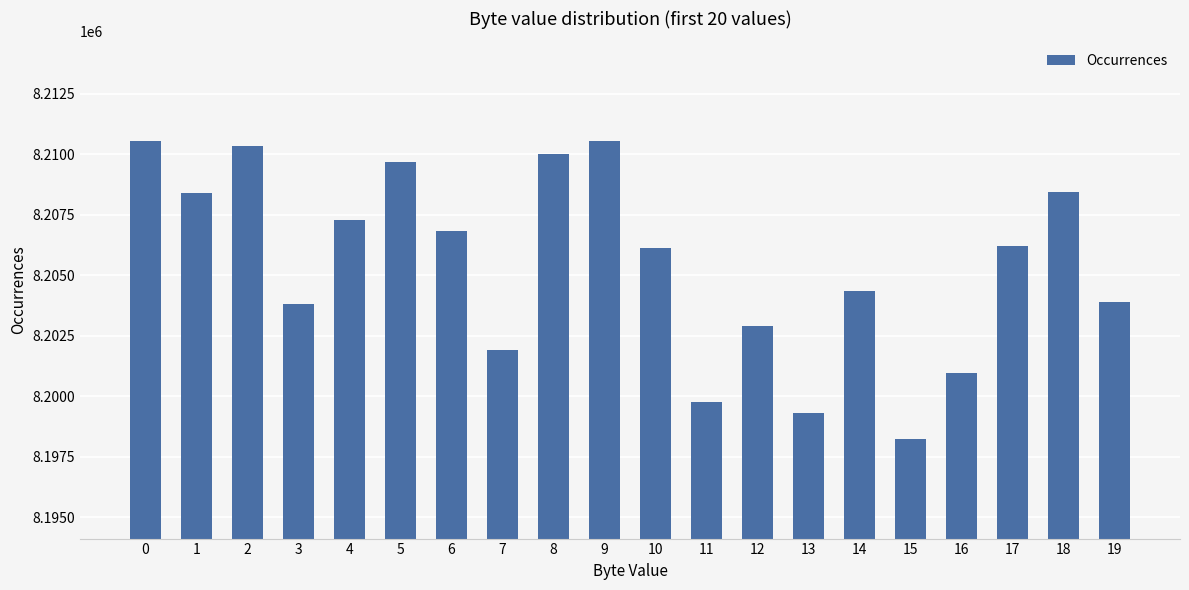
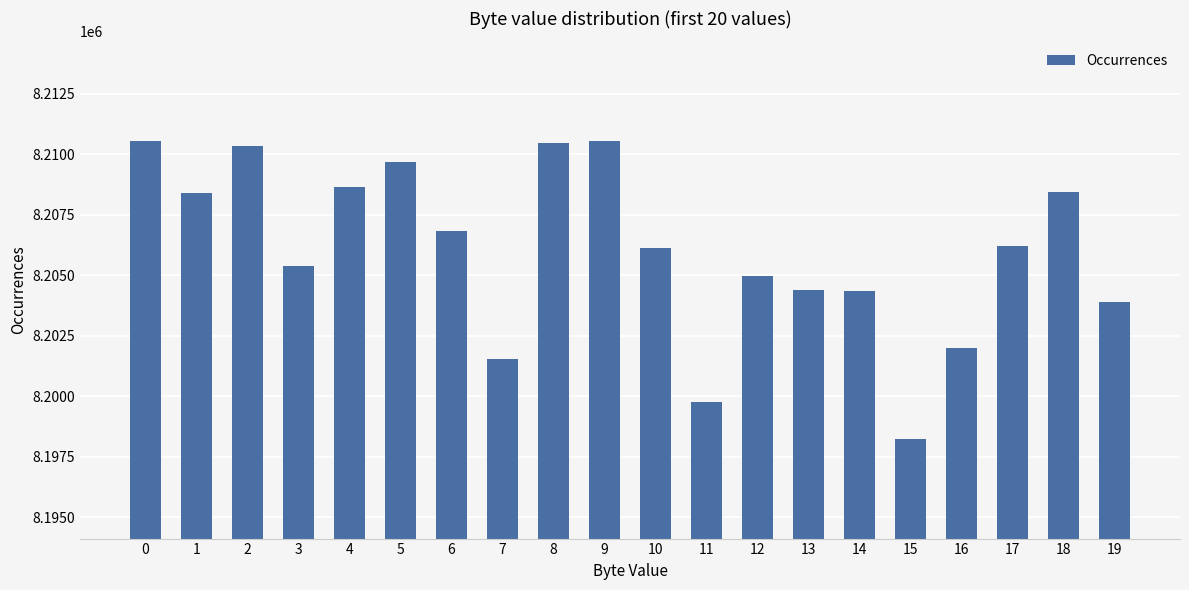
  {
    "0": 8210600,
    "1": 8208400,
    "2": 8210400,
-   "3": 8203800,
-   "4": 8207300,
+   "3": 8205400,
+   "4": 8208600,
    "5": 8209700,
    "6": 8206800,
-   "7": 8201900,
-   "8": 8210000,
+   "7": 8201500,
+   "8": 8210500,
    "9": 8210600,
    "10": 8206100,
    "11": 8199700,
-   "12": 8202900,
-   "13": 8199300,
+   "12": 8205000,
+   "13": 8204400,
    "14": 8204400,
    "15": 8198200,
-   "16": 8201000,
+   "16": 8202000,
    "17": 8206200,
    "18": 8208400,
    "19": 8203900
  }
